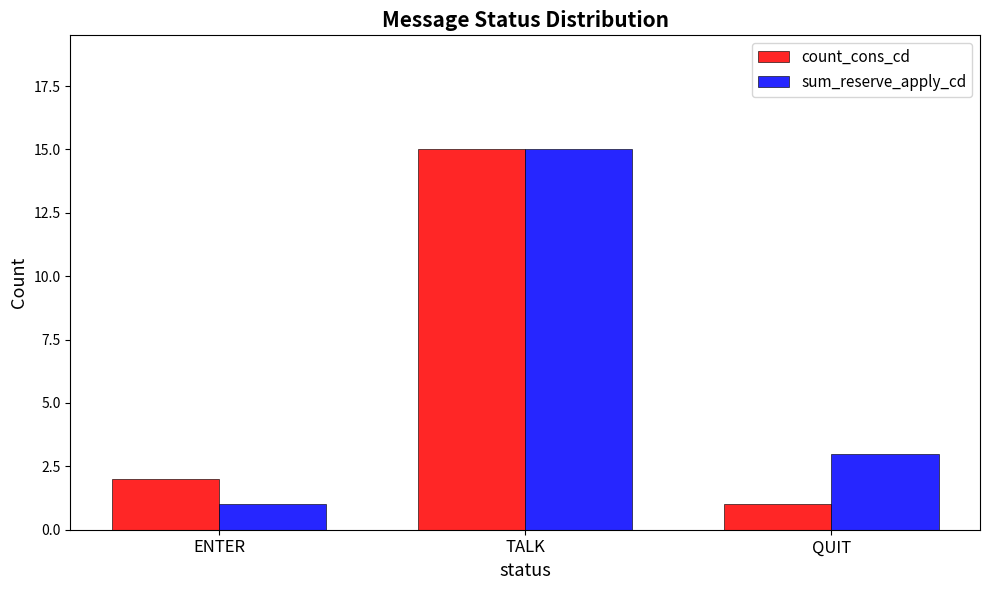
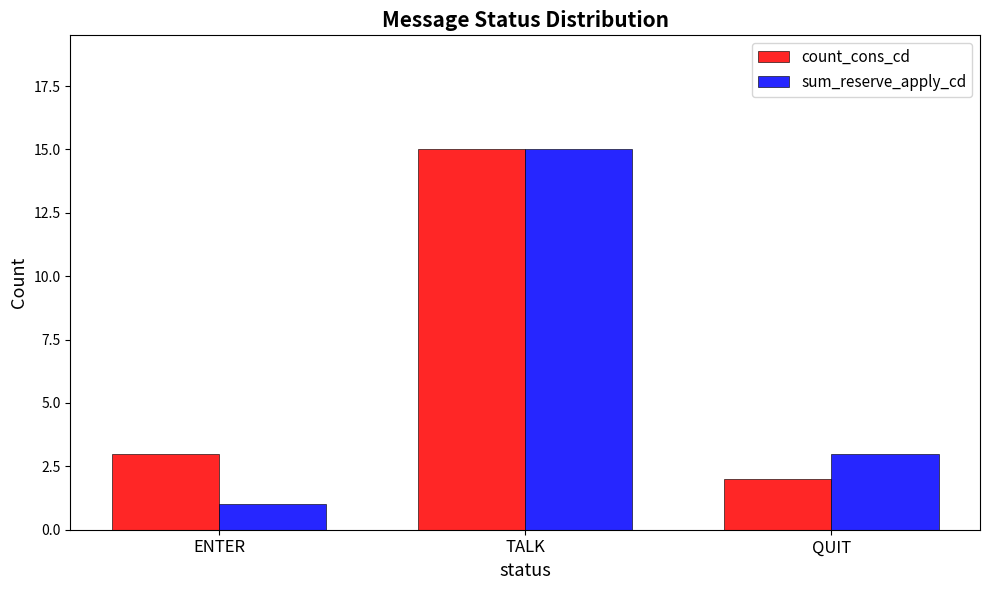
  {
    "count_cons_cd": {
-     "ENTER": 2,
+     "ENTER": 3,
      "TALK": 15,
-     "QUIT": 1
+     "QUIT": 2
    },
    "sum_reserve_apply_cd": {
      "ENTER": 1,
      "TALK": 15,
      "QUIT": 3
    }
  }
